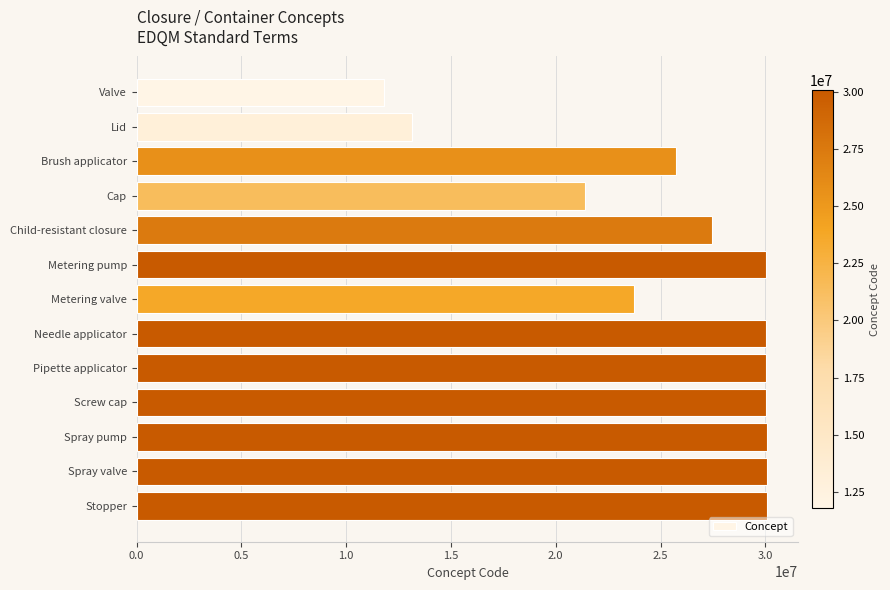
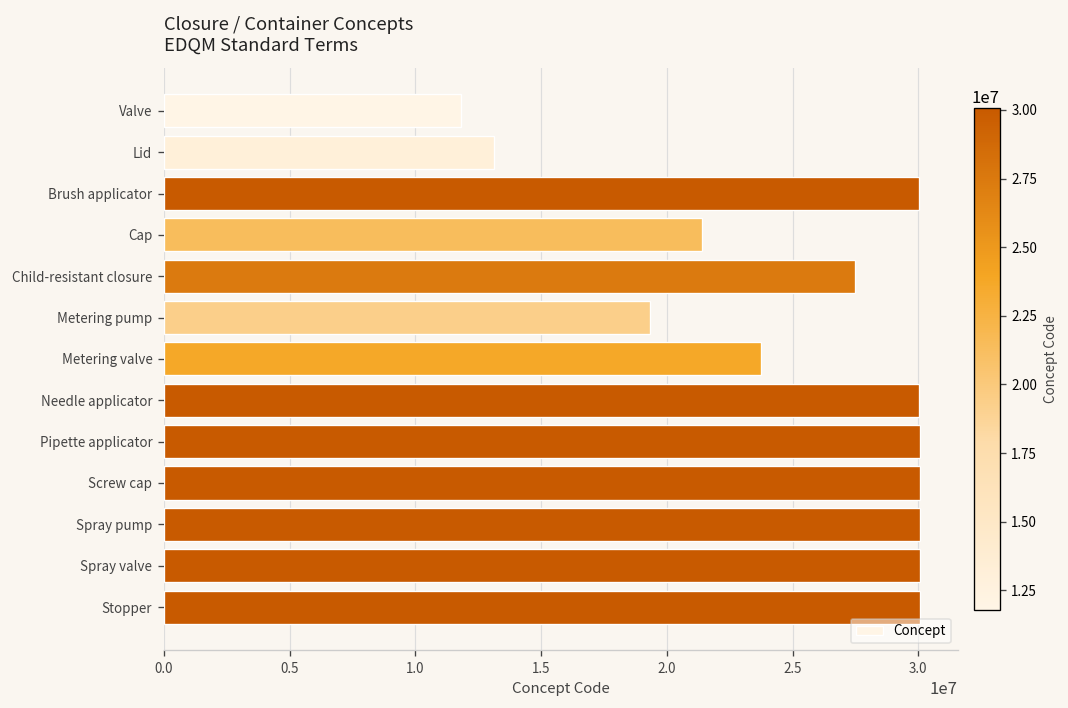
  {
    "Valve": 11800000,
    "Lid": 13100000,
-   "Brush applicator": 25800000,
+   "Brush applicator": 30000000,
    "Cap": 21400000,
    "Child-resistant closure": 27500000,
-   "Metering pump": 30000000,
+   "Metering pump": 19300000,
    "Metering valve": 23700000,
    "Needle applicator": 30000000,
    "Pipette applicator": 30000000,
    "Screw cap": 30100000,
    "Spray pump": 30100000,
    "Spray valve": 30100000,
    "Stopper": 30100000
  }
